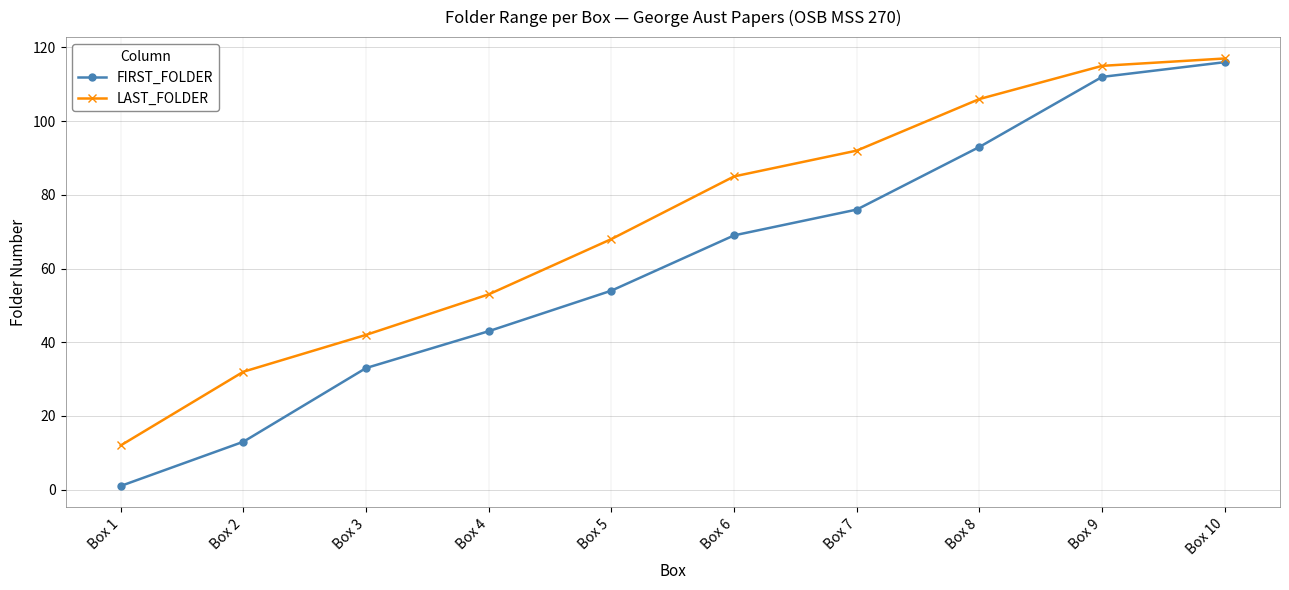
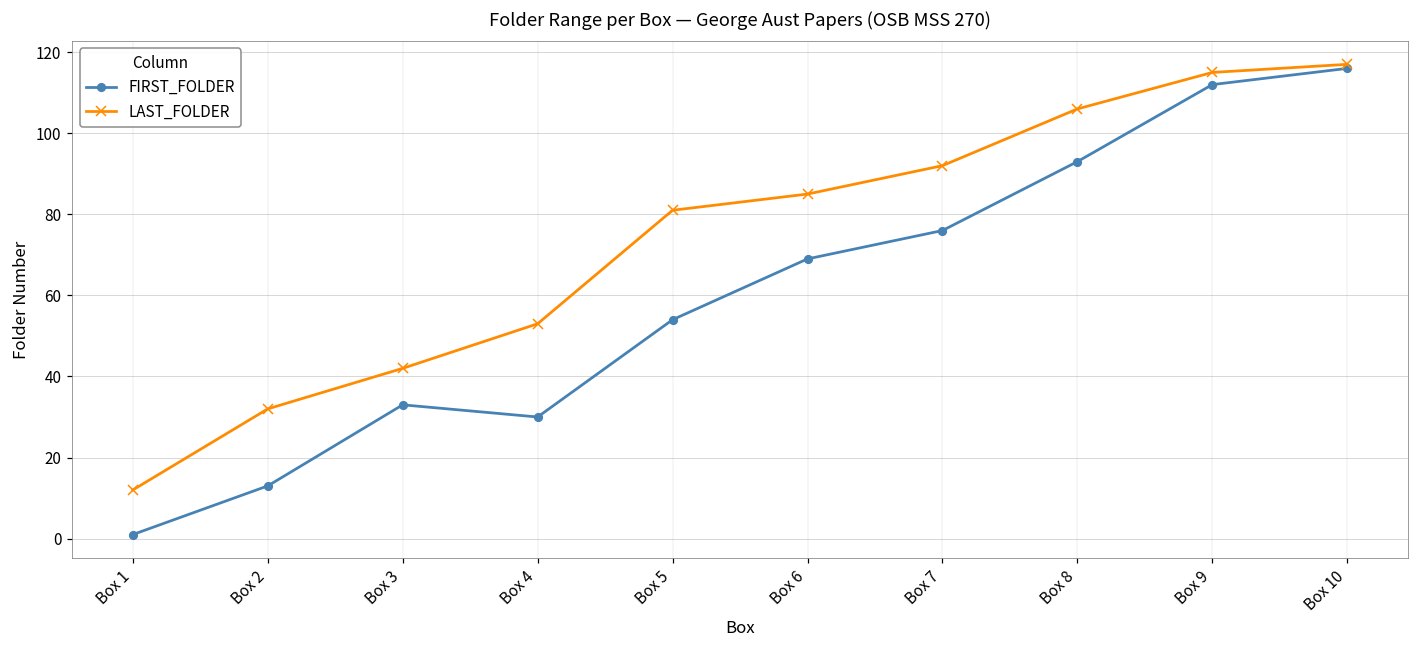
  {
    "FIRST_FOLDER": {
      "Box 1": 1,
      "Box 2": 13,
      "Box 3": 33,
-     "Box 4": 43,
+     "Box 4": 30,
      "Box 5": 54,
      "Box 6": 69,
      "Box 7": 76,
      "Box 8": 93,
      "Box 9": 112,
      "Box 10": 116
    },
    "LAST_FOLDER": {
      "Box 1": 12,
      "Box 2": 32,
      "Box 3": 42,
      "Box 4": 53,
-     "Box 5": 68,
+     "Box 5": 81,
      "Box 6": 85,
      "Box 7": 92,
      "Box 8": 106,
      "Box 9": 115,
      "Box 10": 117
    }
  }
